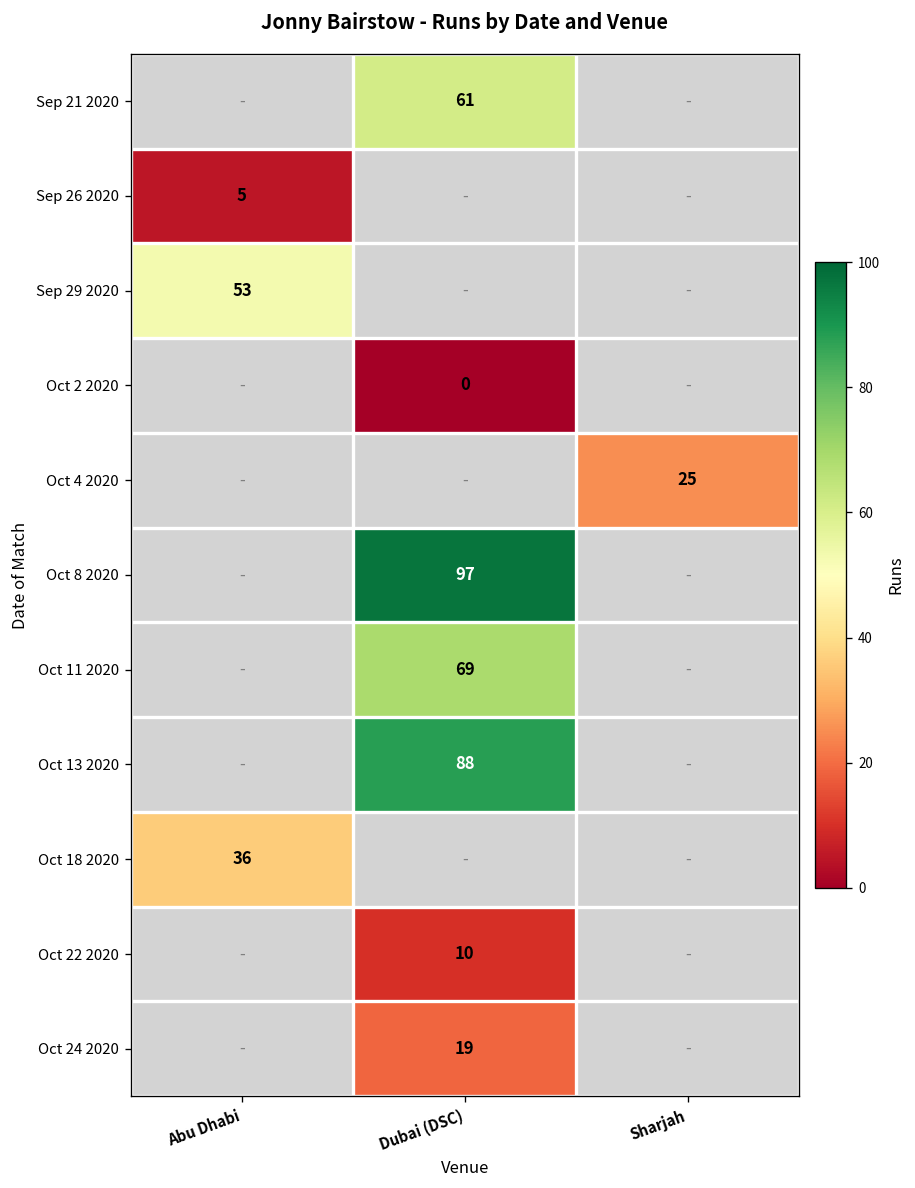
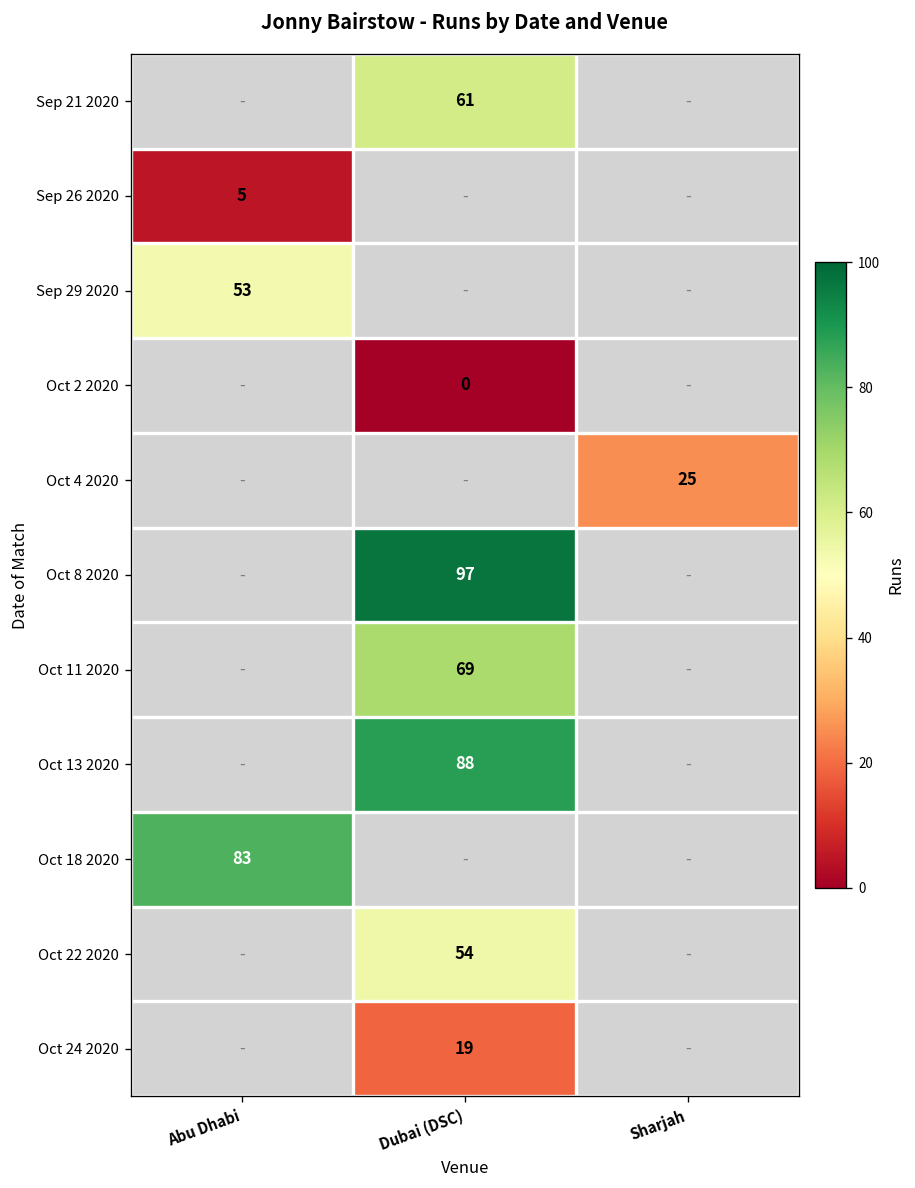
  {
    "Sep 21 2020": {
      "Dubai (DSC)": 61
    },
    "Sep 26 2020": {
      "Abu Dhabi": 5
    },
    "Sep 29 2020": {
      "Abu Dhabi": 53
    },
    "Oct 2 2020": {
      "Dubai (DSC)": 0
    },
    "Oct 4 2020": {
      "Sharjah": 25
    },
    "Oct 8 2020": {
      "Dubai (DSC)": 97
    },
    "Oct 11 2020": {
      "Dubai (DSC)": 69
    },
    "Oct 13 2020": {
      "Dubai (DSC)": 88
    },
    "Oct 18 2020": {
-     "Abu Dhabi": 36
+     "Abu Dhabi": 83
    },
    "Oct 22 2020": {
-     "Dubai (DSC)": 10
+     "Dubai (DSC)": 54
    },
    "Oct 24 2020": {
      "Dubai (DSC)": 19
    }
  }
